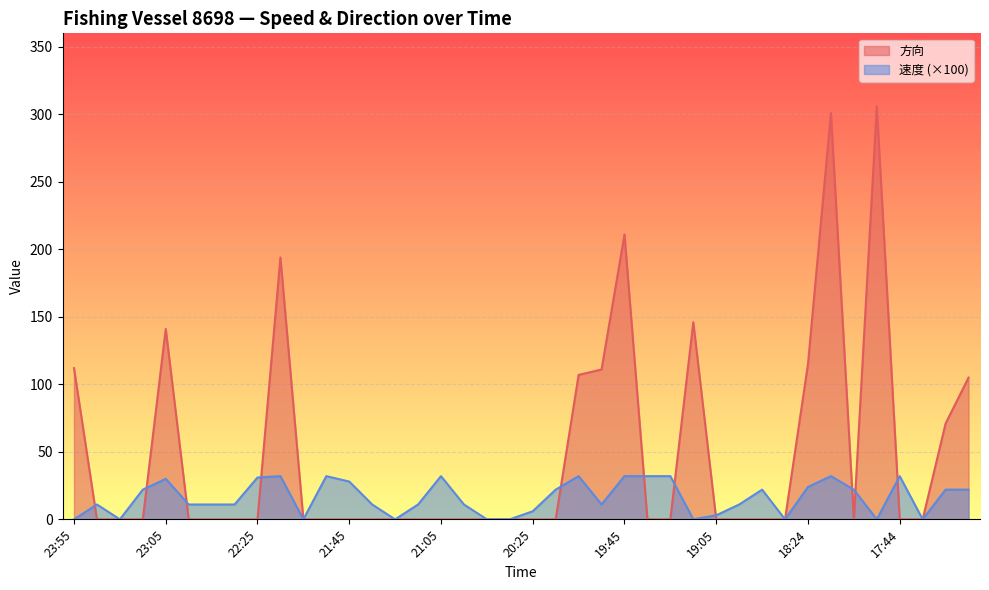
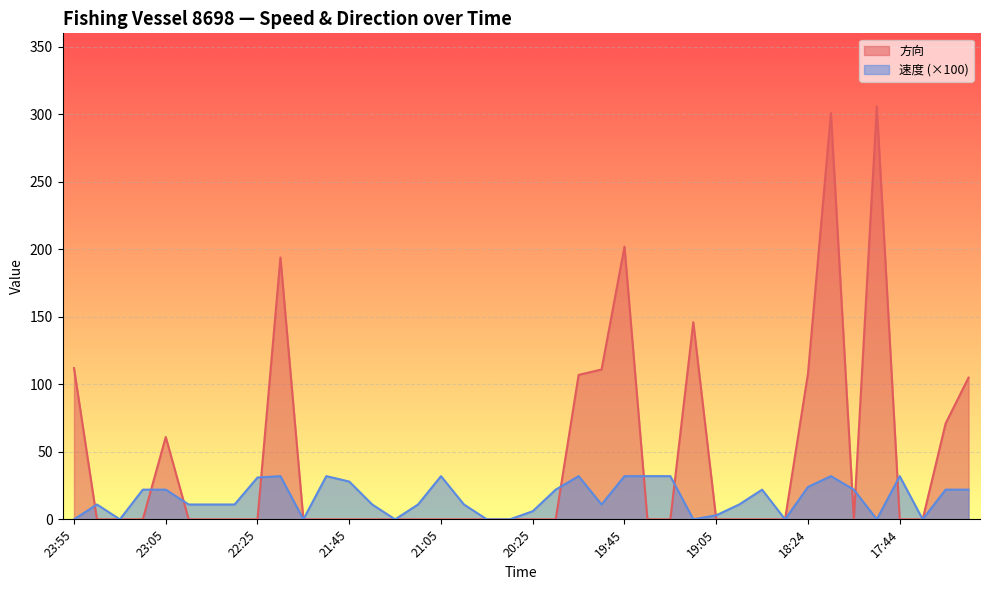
  {
    "方向": {
      "23:55": 112,
-     "23:05": 141,
+     "23:05": 61,
      "22:25": 0,
      "21:45": 0,
      "21:05": 0,
      "20:25": 0,
-     "19:45": 211,
+     "19:45": 202,
      "19:05": 0,
-     "18:24": 115,
+     "18:24": 108,
      "17:44": 0
    },
    "速度 (×100)": {
      "23:55": 0,
-     "23:05": 30,
+     "23:05": 22,
      "22:25": 31,
      "21:45": 28,
      "21:05": 32,
      "20:25": 6,
      "19:45": 32,
      "19:05": 3,
      "18:24": 24,
      "17:44": 32
    }
  }
